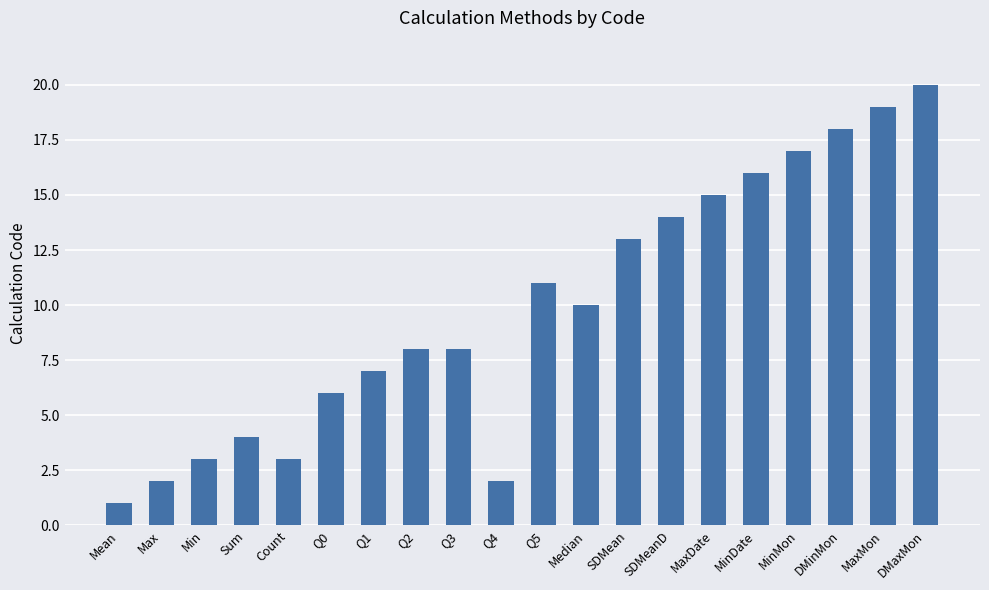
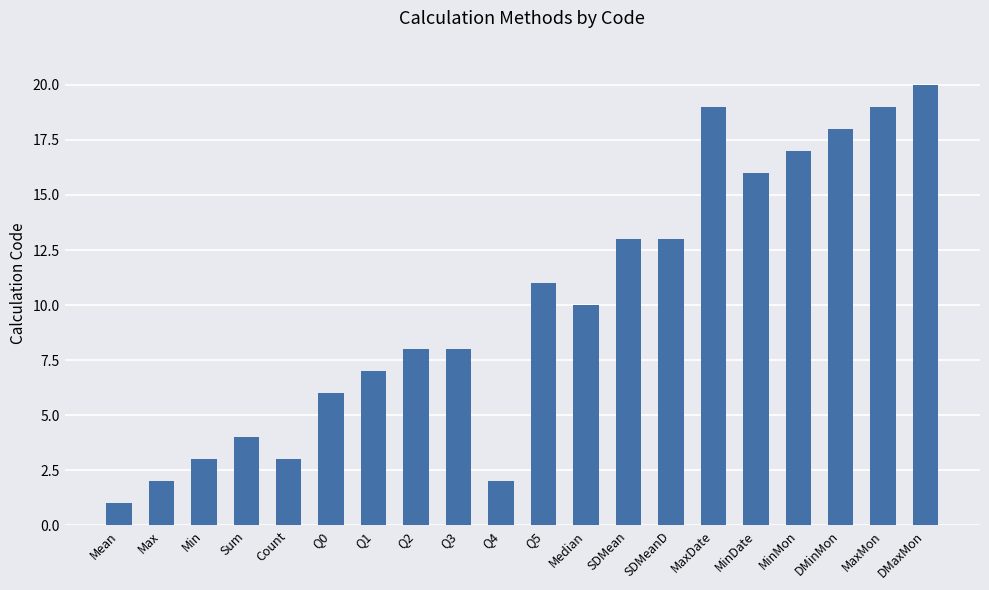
  {
    "Mean": 1,
    "Max": 2,
    "Min": 3,
    "Sum": 4,
    "Count": 3,
    "Q0": 6,
    "Q1": 7,
    "Q2": 8,
    "Q3": 8,
    "Q4": 2,
    "Q5": 11,
    "Median": 10,
    "SDMean": 13,
-   "SDMeanD": 14,
-   "MaxDate": 15,
+   "SDMeanD": 13,
+   "MaxDate": 19,
    "MinDate": 16,
    "MinMon": 17,
    "DMinMon": 18,
    "MaxMon": 19,
    "DMaxMon": 20
  }
